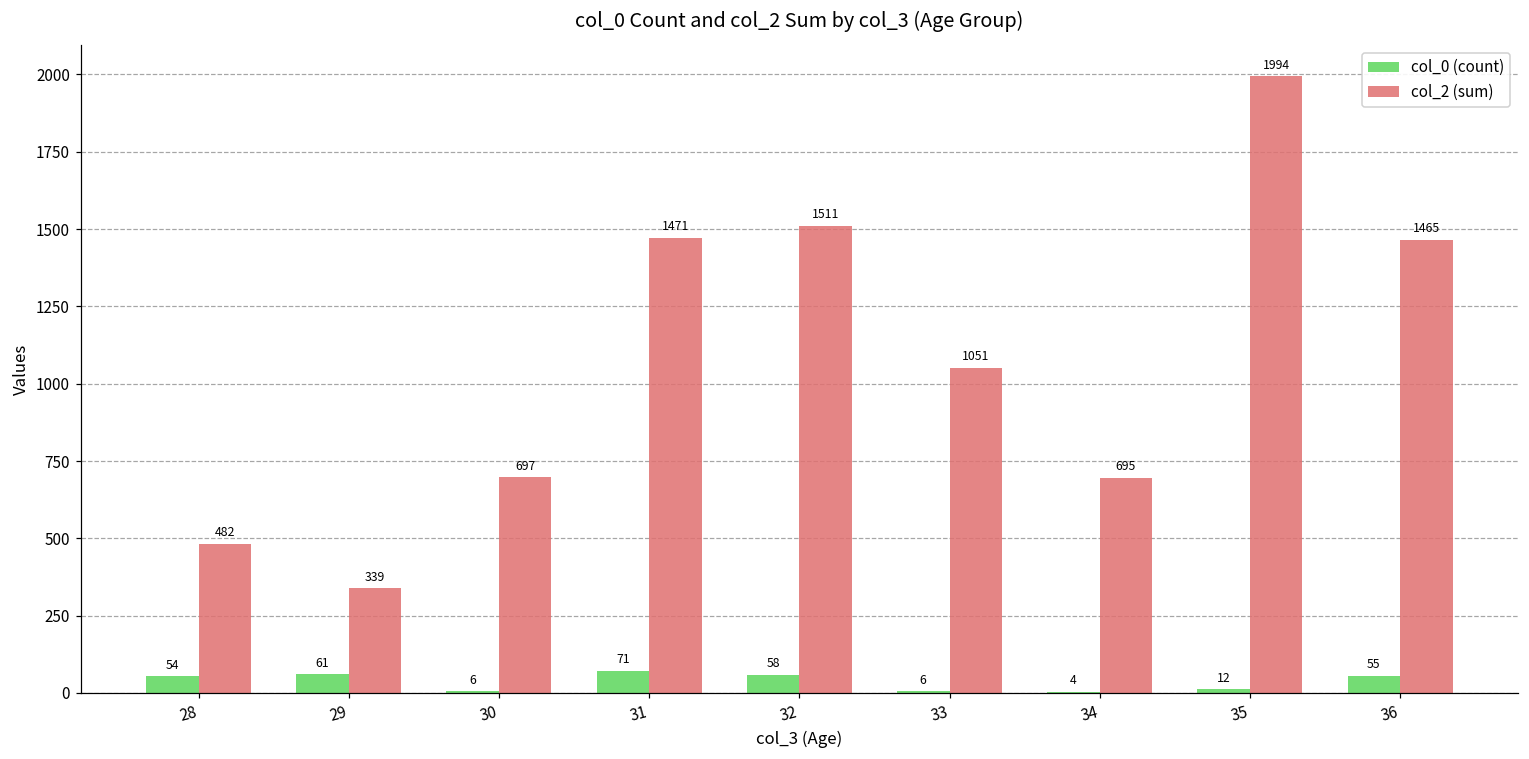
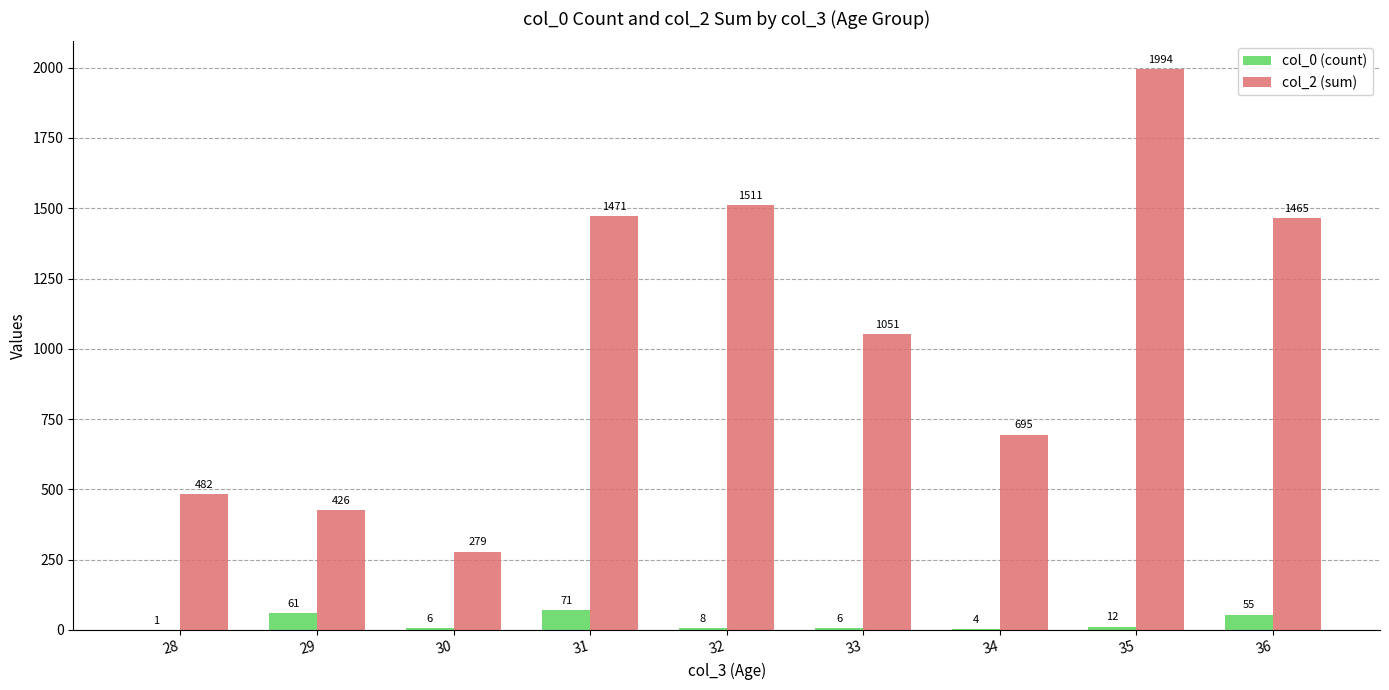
  {
    "col_0 (count)": {
-     "28": 54,
+     "28": 1,
      "29": 61,
      "30": 6,
      "31": 71,
-     "32": 58,
+     "32": 8,
      "33": 6,
      "34": 4,
      "35": 12,
      "36": 55
    },
    "col_2 (sum)": {
      "28": 482,
-     "29": 339,
-     "30": 697,
+     "29": 426,
+     "30": 279,
      "31": 1471,
      "32": 1511,
      "33": 1051,
      "34": 695,
      "35": 1994,
      "36": 1465
    }
  }
